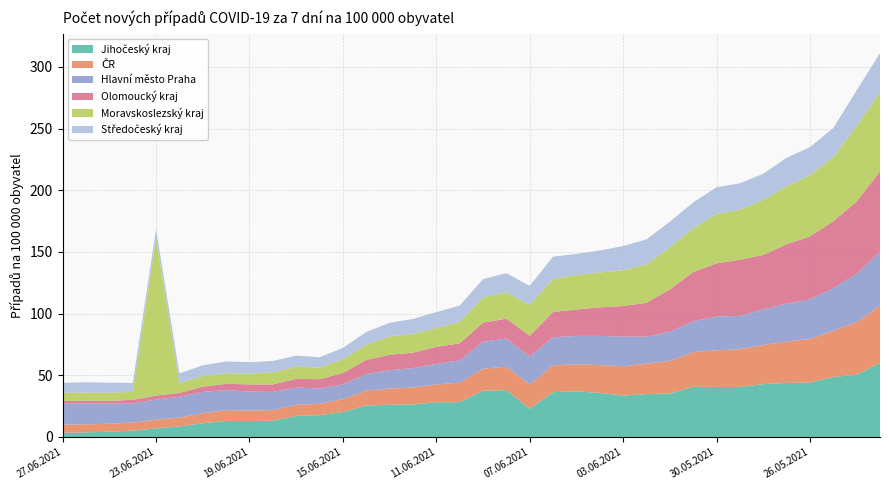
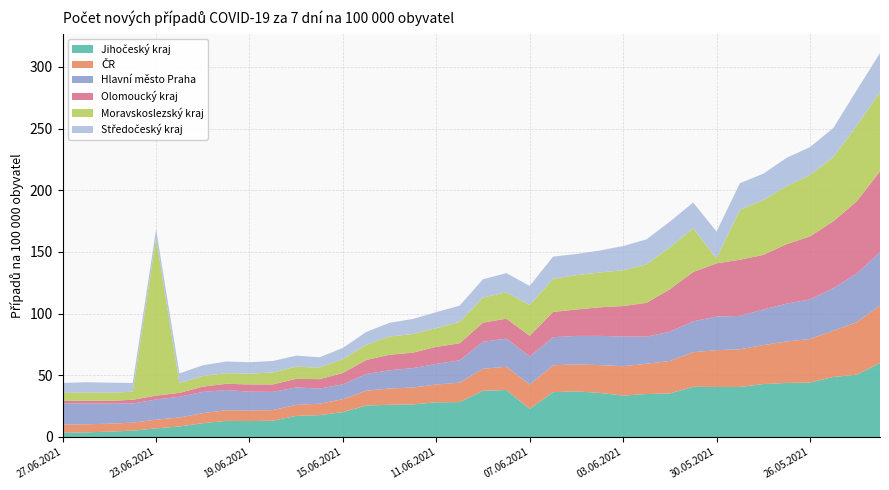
  {
    "Jihočeský kraj": {
      "27.06.2021": 4,
      "23.06.2021": 7,
      "19.06.2021": 13,
      "15.06.2021": 20,
      "11.06.2021": 28,
      "07.06.2021": 23,
      "03.06.2021": 34,
      "30.05.2021": 41,
      "26.05.2021": 44
    },
    "Moravskoslezský kraj": {
      "27.06.2021": 7,
      "23.06.2021": 128,
      "19.06.2021": 9,
      "15.06.2021": 11,
      "11.06.2021": 15,
      "07.06.2021": 25,
      "03.06.2021": 29,
-     "30.05.2021": 40,
+     "30.05.2021": 4,
      "26.05.2021": 50
    }
  }
